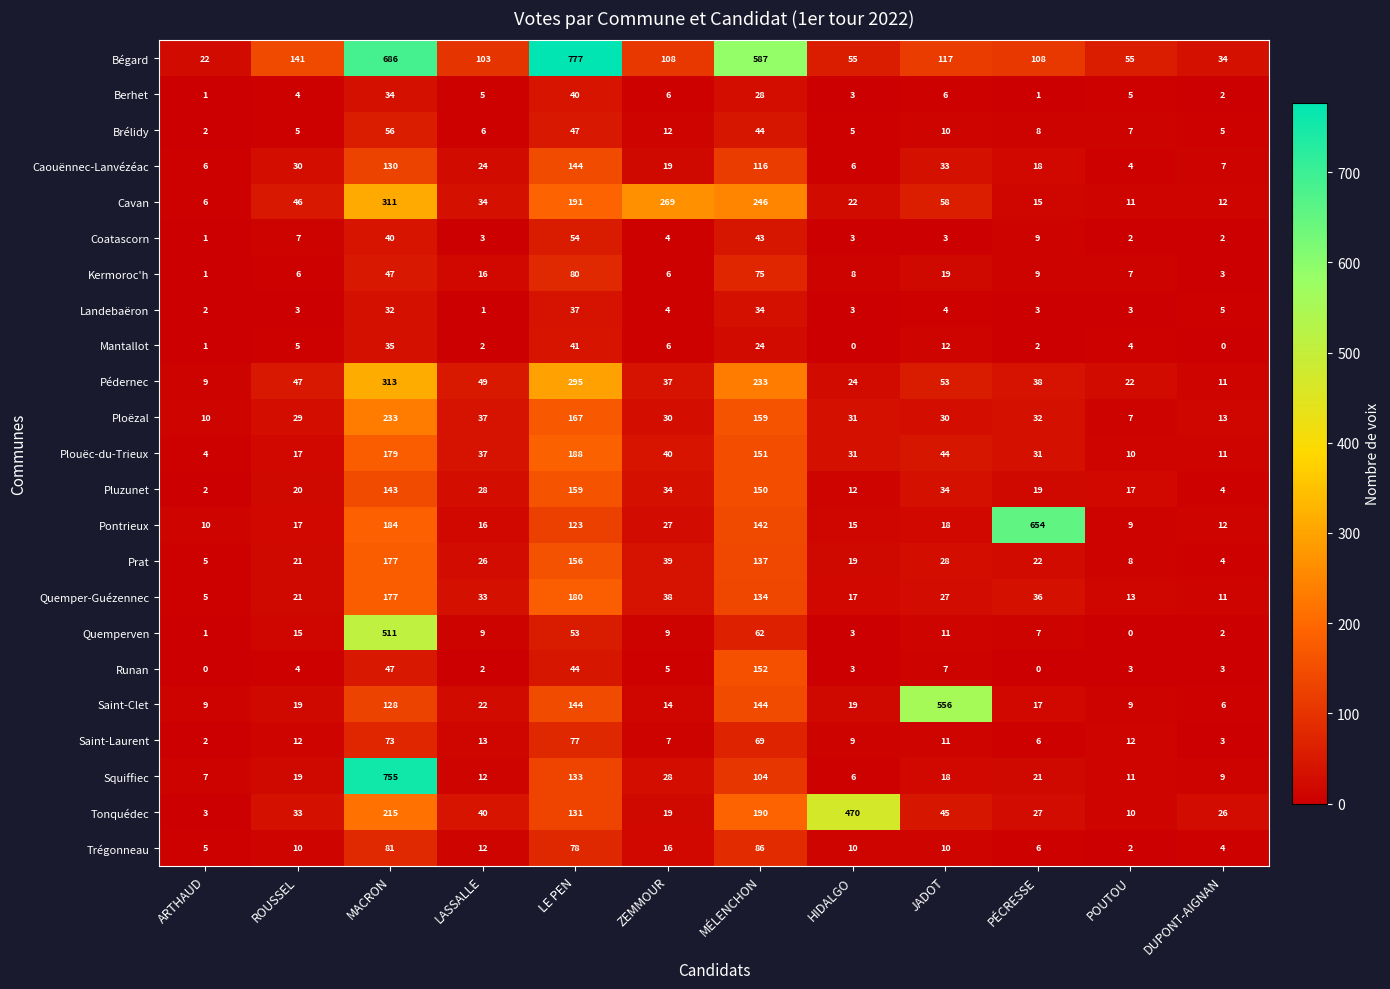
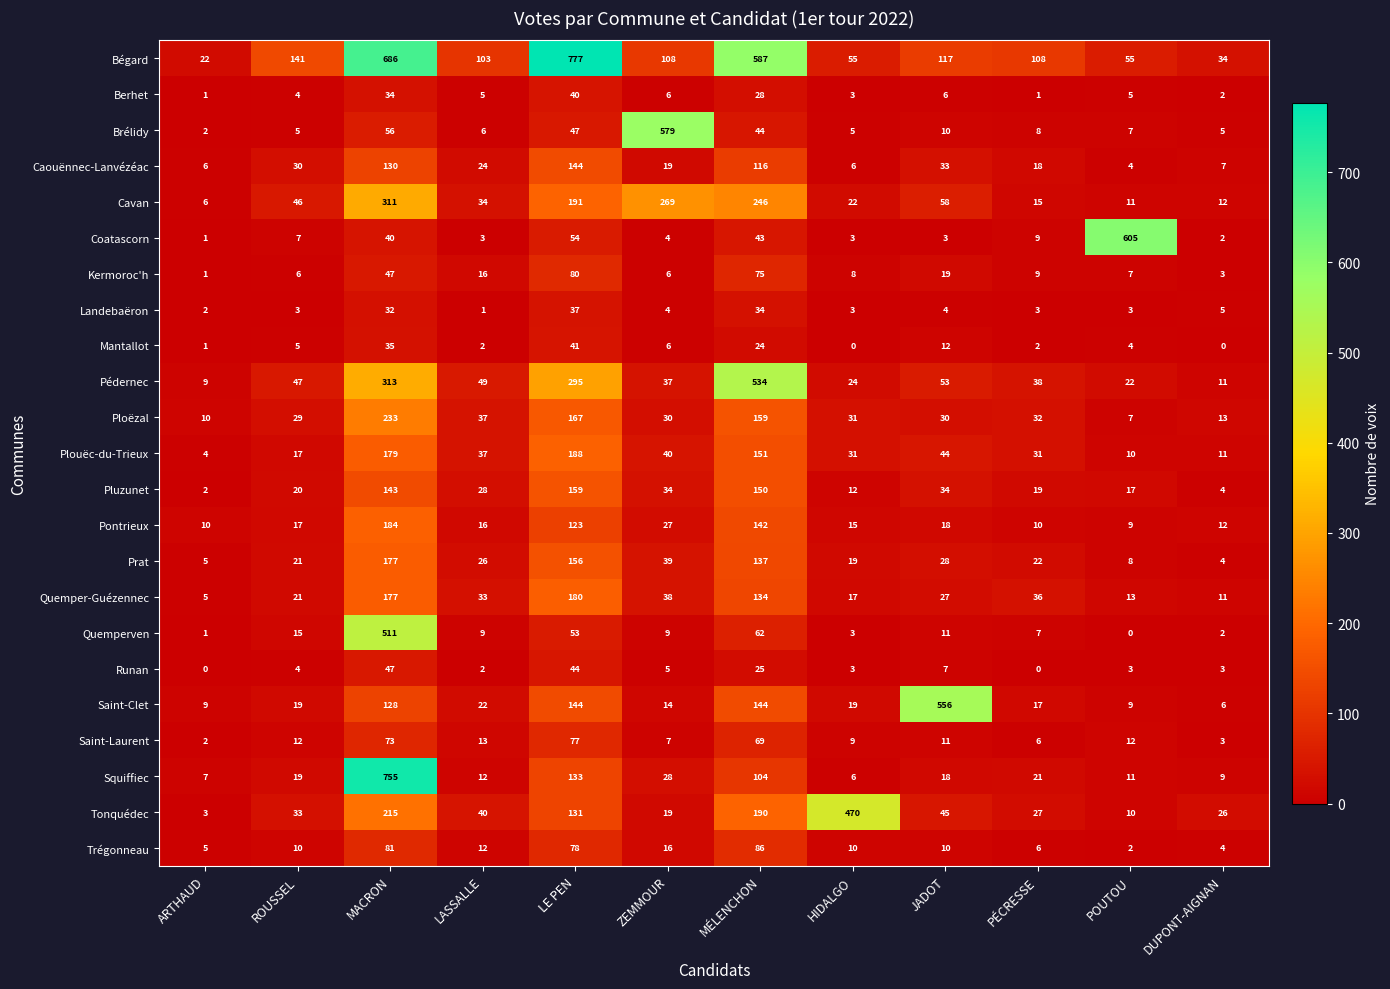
  {
    "Brélidy": {
      "ARTHAUD": 2,
      "ROUSSEL": 5,
      "MACRON": 56,
      "LASSALLE": 6,
      "LE PEN": 47,
-     "ZEMMOUR": 12,
+     "ZEMMOUR": 579,
      "MÉLENCHON": 44,
      "HIDALGO": 5,
      "JADOT": 10,
      "PÉCRESSE": 8,
      "POUTOU": 7,
      "DUPONT-AIGNAN": 5
    },
    "Coatascorn": {
      "ARTHAUD": 1,
      "ROUSSEL": 7,
      "MACRON": 40,
      "LASSALLE": 3,
      "LE PEN": 54,
      "ZEMMOUR": 4,
      "MÉLENCHON": 43,
      "HIDALGO": 3,
      "JADOT": 3,
      "PÉCRESSE": 9,
-     "POUTOU": 2,
+     "POUTOU": 605,
      "DUPONT-AIGNAN": 2
    },
    "Pédernec": {
      "ARTHAUD": 9,
      "ROUSSEL": 47,
      "MACRON": 313,
      "LASSALLE": 49,
      "LE PEN": 295,
      "ZEMMOUR": 37,
-     "MÉLENCHON": 233,
+     "MÉLENCHON": 534,
      "HIDALGO": 24,
      "JADOT": 53,
      "PÉCRESSE": 38,
      "POUTOU": 22,
      "DUPONT-AIGNAN": 11
    },
    "Pontrieux": {
      "ARTHAUD": 10,
      "ROUSSEL": 17,
      "MACRON": 184,
      "LASSALLE": 16,
      "LE PEN": 123,
      "ZEMMOUR": 27,
      "MÉLENCHON": 142,
      "HIDALGO": 15,
      "JADOT": 18,
-     "PÉCRESSE": 654,
+     "PÉCRESSE": 10,
      "POUTOU": 9,
      "DUPONT-AIGNAN": 12
    },
    "Runan": {
      "ARTHAUD": 0,
      "ROUSSEL": 4,
      "MACRON": 47,
      "LASSALLE": 2,
      "LE PEN": 44,
      "ZEMMOUR": 5,
-     "MÉLENCHON": 152,
+     "MÉLENCHON": 25,
      "HIDALGO": 3,
      "JADOT": 7,
      "PÉCRESSE": 0,
      "POUTOU": 3,
      "DUPONT-AIGNAN": 3
    }
  }
